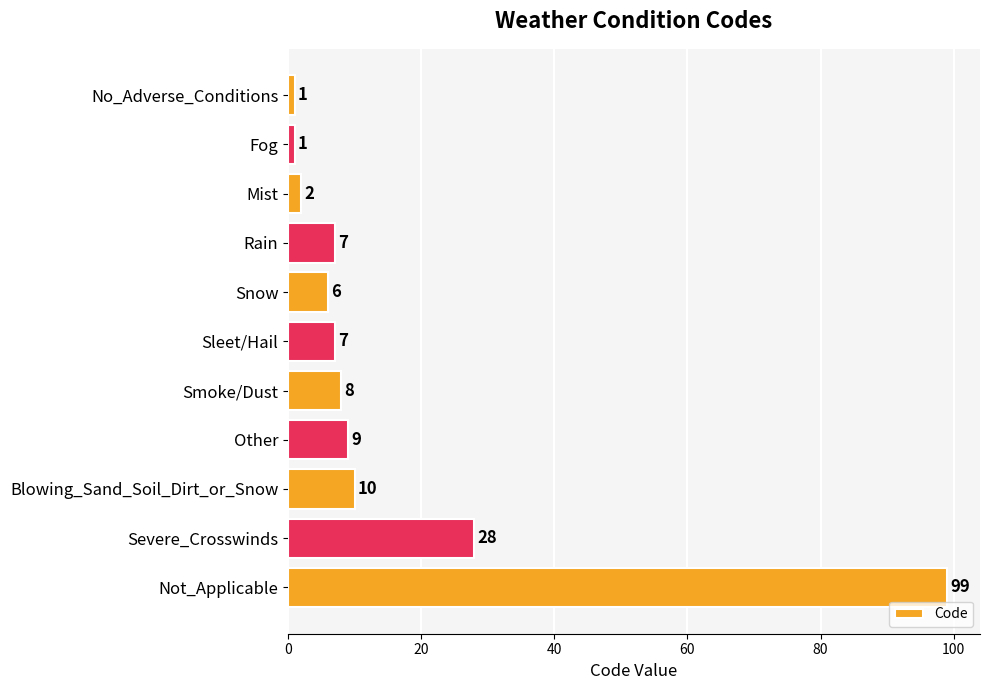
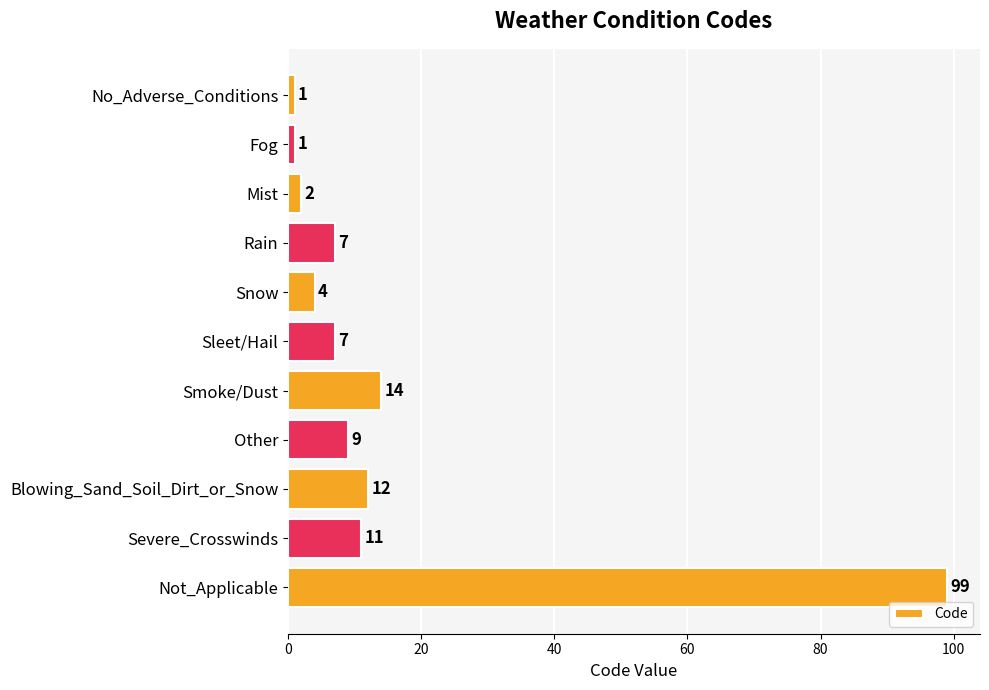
  {
    "No_Adverse_Conditions": 1,
    "Fog": 1,
    "Mist": 2,
    "Rain": 7,
-   "Snow": 6,
+   "Snow": 4,
    "Sleet/Hail": 7,
-   "Smoke/Dust": 8,
+   "Smoke/Dust": 14,
    "Other": 9,
-   "Blowing_Sand_Soil_Dirt_or_Snow": 10,
-   "Severe_Crosswinds": 28,
+   "Blowing_Sand_Soil_Dirt_or_Snow": 12,
+   "Severe_Crosswinds": 11,
    "Not_Applicable": 99
  }
